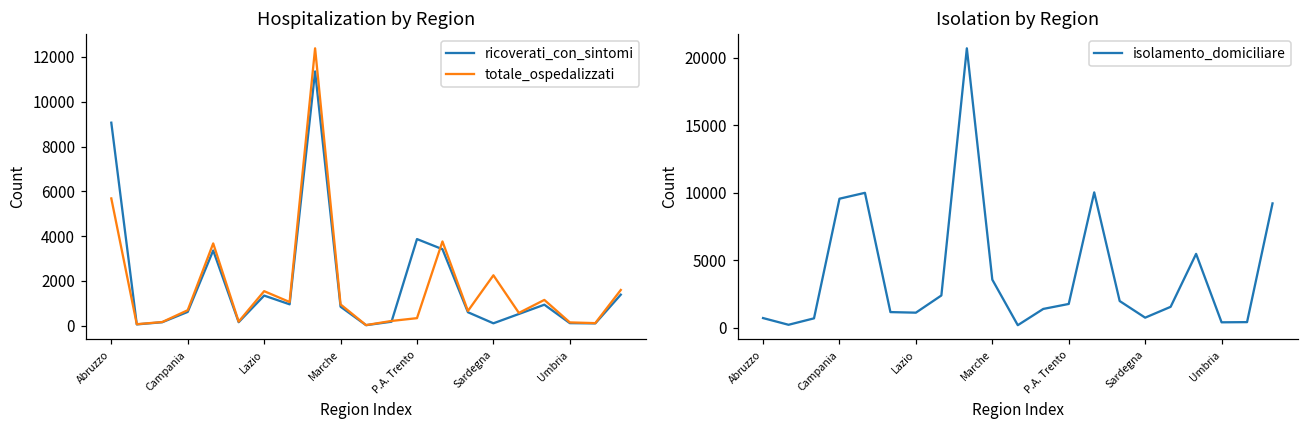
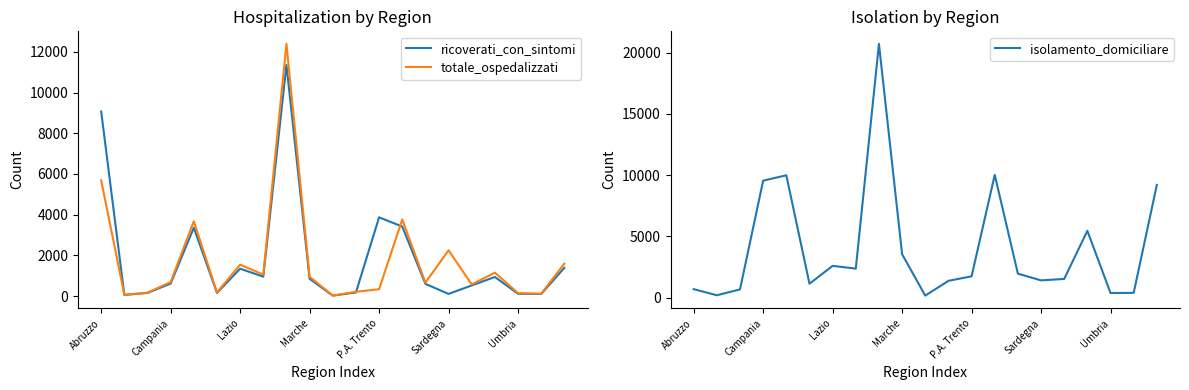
  {
    "Hospitalization by Region": {
      "ricoverati_con_sintomi": {
        "Abruzzo": 9100,
        "Lazio": 1300,
        "P.A. Trento": 3900,
        "Sardegna": 100
      },
      "totale_ospedalizzati": {
        "Abruzzo": 5700,
        "Lazio": 1500,
        "P.A. Trento": 300,
        "Sardegna": 2300
      }
    },
    "Isolation by Region": {
      "Abruzzo": 700,
      "Campania": 9600,
-     "Lazio": 1100,
+     "Lazio": 2600,
      "Marche": 3500,
      "P.A. Trento": 1700,
-     "Sardegna": 700,
+     "Sardegna": 1400,
      "Umbria": 400
    }
  }
